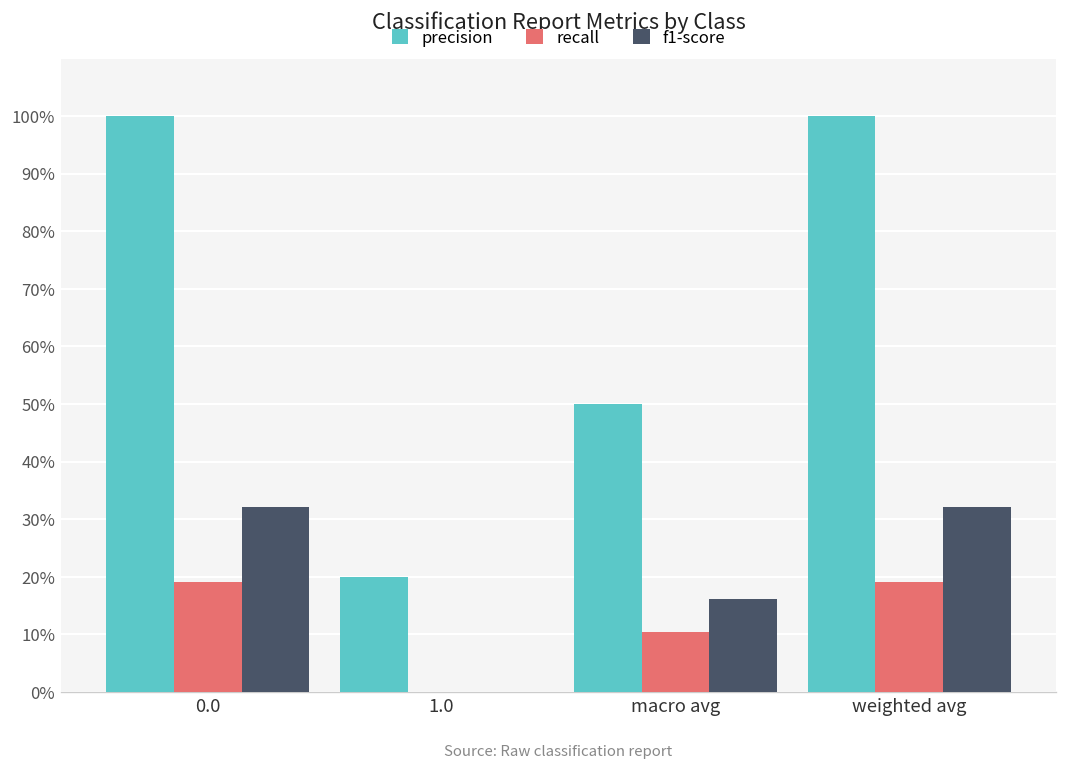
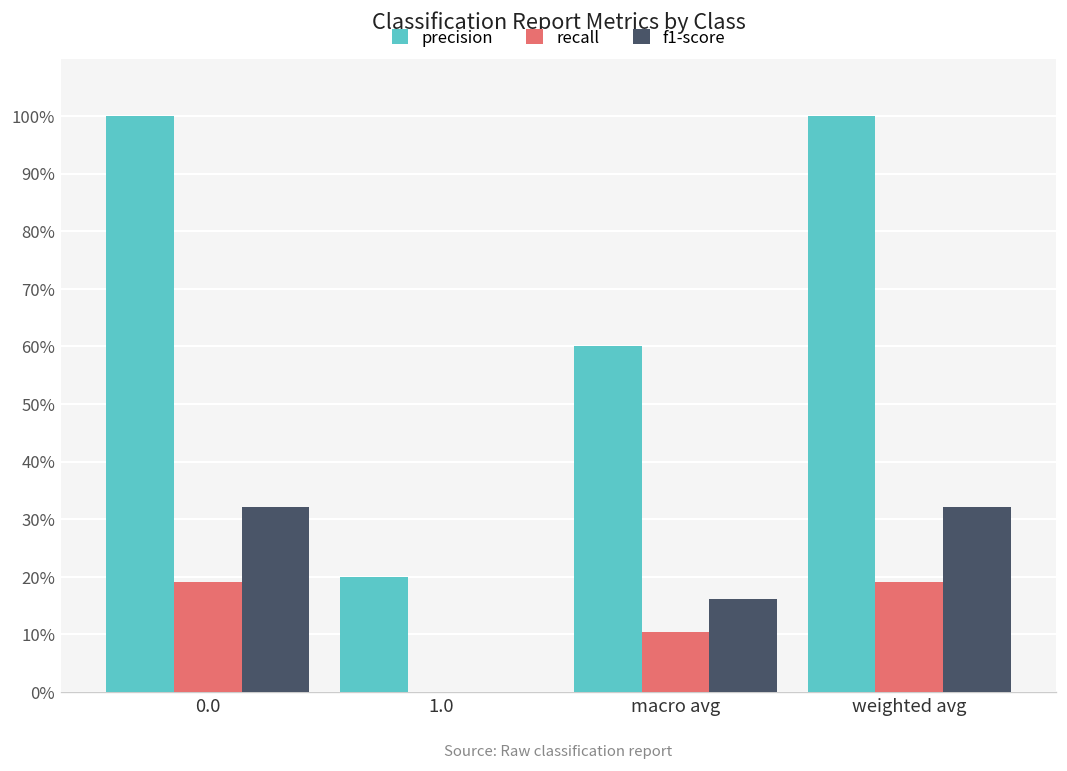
  {
    "precision": {
      "0.0": "100%",
      "1.0": "20%",
-     "macro avg": "50%",
+     "macro avg": "60%",
      "weighted avg": "100%"
    },
    "recall": {
      "0.0": "19%",
      "1.0": "0%",
      "macro avg": "10%",
      "weighted avg": "19%"
    },
    "f1-score": {
      "0.0": "32%",
      "1.0": "0%",
      "macro avg": "16%",
      "weighted avg": "32%"
    }
  }
